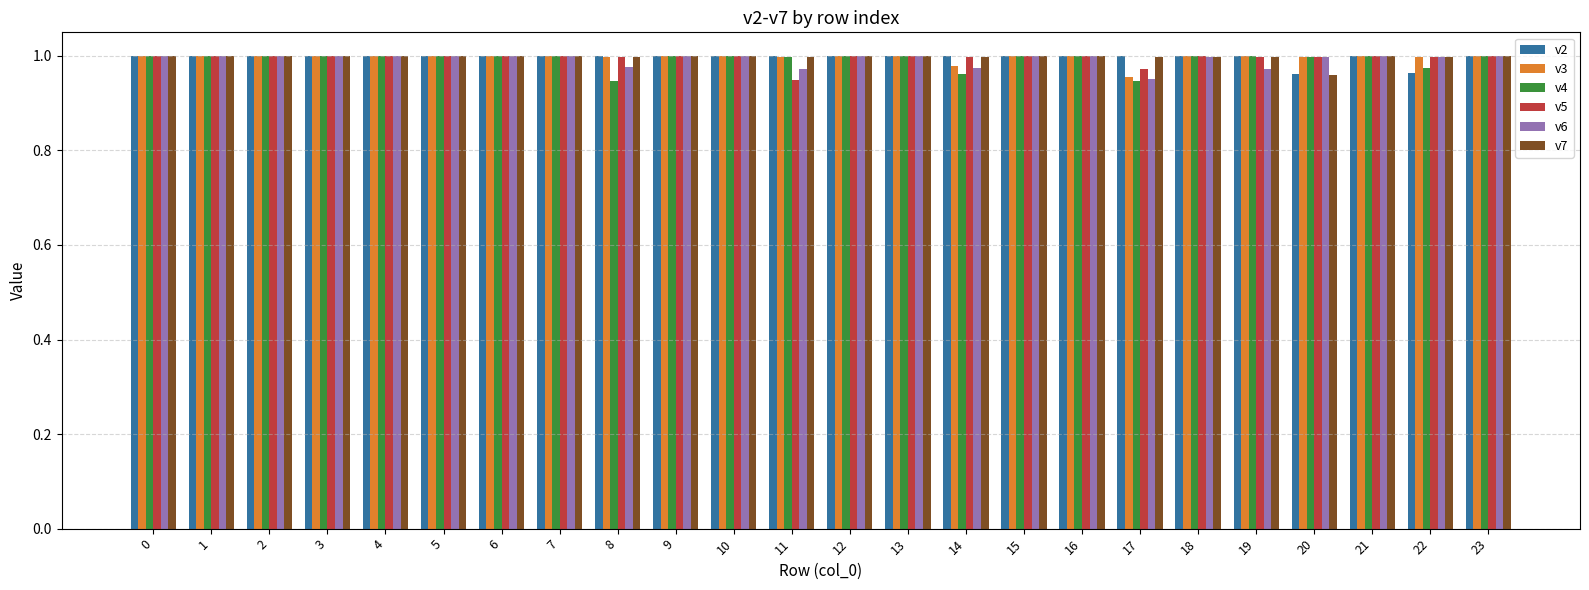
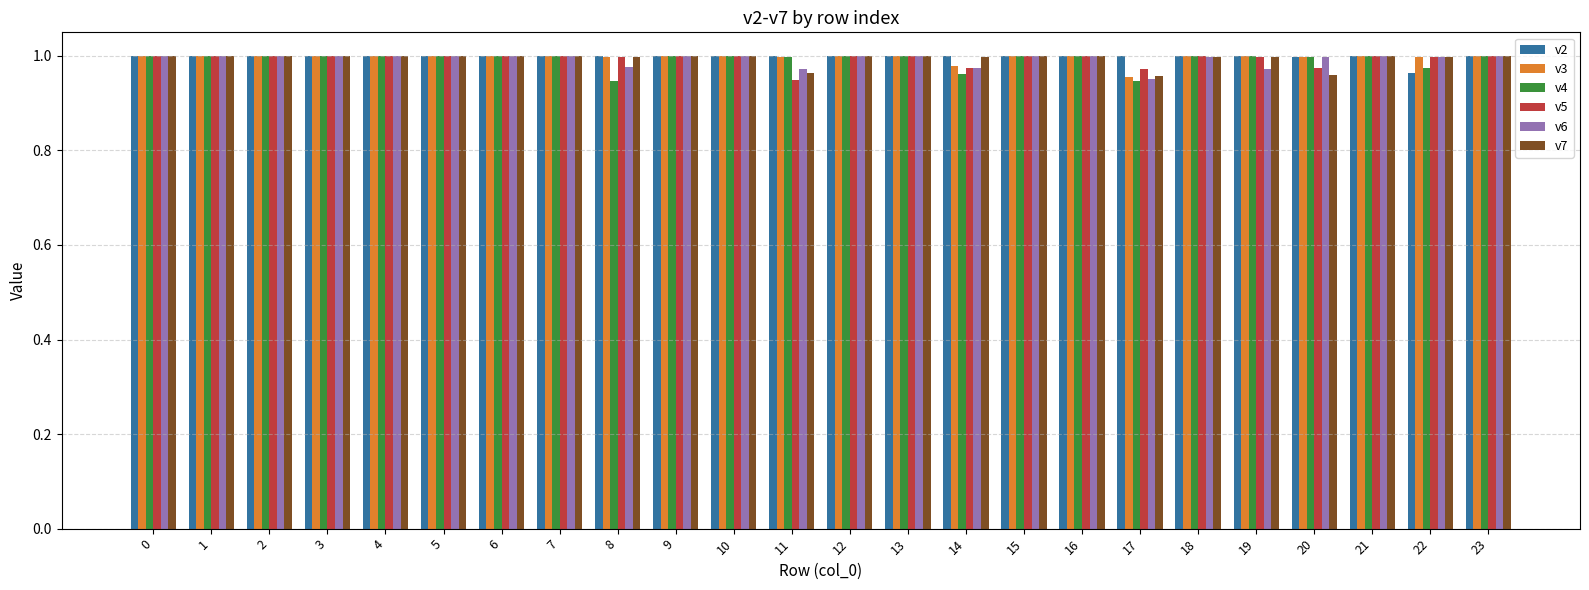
  {
    "v2": {
      "0": 1.00,
      "1": 1.00,
      "2": 1.00,
      "3": 1.00,
      "4": 1.00,
      "5": 1.00,
      "6": 1.00,
      "7": 1.00,
      "8": 1.00,
      "9": 1.00,
      "10": 1.00,
      "11": 1.00,
      "12": 1.00,
      "13": 1.00,
      "14": 1.00,
      "15": 1.00,
      "16": 1.00,
      "17": 1.00,
      "18": 1.00,
      "19": 1.00,
-     "20": 0.96,
+     "20": 1.00,
      "21": 1.00,
      "22": 0.96,
      "23": 1.00
    },
    "v3": {
      "0": 1.00,
      "1": 1.00,
      "2": 1.00,
      "3": 1.00,
      "4": 1.00,
      "5": 1.00,
      "6": 1.00,
      "7": 1.00,
      "8": 1.00,
      "9": 1.00,
      "10": 1.00,
      "11": 1.00,
      "12": 1.00,
      "13": 1.00,
      "14": 0.98,
      "15": 1.00,
      "16": 1.00,
      "17": 0.95,
      "18": 1.00,
      "19": 1.00,
      "20": 1.00,
      "21": 1.00,
      "22": 1.00,
      "23": 1.00
    },
    "v4": {
      "0": 1.00,
      "1": 1.00,
      "2": 1.00,
      "3": 1.00,
      "4": 1.00,
      "5": 1.00,
      "6": 1.00,
      "7": 1.00,
      "8": 0.95,
      "9": 1.00,
      "10": 1.00,
      "11": 1.00,
      "12": 1.00,
      "13": 1.00,
      "14": 0.96,
      "15": 1.00,
      "16": 1.00,
      "17": 0.95,
      "18": 1.00,
      "19": 1.00,
      "20": 1.00,
      "21": 1.00,
      "22": 0.97,
      "23": 1.00
    },
    "v5": {
      "0": 1.00,
      "1": 1.00,
      "2": 1.00,
      "3": 1.00,
      "4": 1.00,
      "5": 1.00,
      "6": 1.00,
      "7": 1.00,
      "8": 1.00,
      "9": 1.00,
      "10": 1.00,
      "11": 0.95,
      "12": 1.00,
      "13": 1.00,
-     "14": 1.00,
+     "14": 0.97,
      "15": 1.00,
      "16": 1.00,
      "17": 0.97,
      "18": 1.00,
      "19": 1.00,
-     "20": 1.00,
+     "20": 0.97,
      "21": 1.00,
      "22": 1.00,
      "23": 1.00
    },
    "v6": {
      "0": 1.00,
      "1": 1.00,
      "2": 1.00,
      "3": 1.00,
      "4": 1.00,
      "5": 1.00,
      "6": 1.00,
      "7": 1.00,
      "8": 0.98,
      "9": 1.00,
      "10": 1.00,
      "11": 0.97,
      "12": 1.00,
      "13": 1.00,
      "14": 0.97,
      "15": 1.00,
      "16": 1.00,
      "17": 0.95,
      "18": 1.00,
      "19": 0.97,
      "20": 1.00,
      "21": 1.00,
      "22": 1.00,
      "23": 1.00
    },
    "v7": {
      "0": 1.00,
      "1": 1.00,
      "2": 1.00,
      "3": 1.00,
      "4": 1.00,
      "5": 1.00,
      "6": 1.00,
      "7": 1.00,
      "8": 1.00,
      "9": 1.00,
      "10": 1.00,
-     "11": 1.00,
+     "11": 0.96,
      "12": 1.00,
      "13": 1.00,
      "14": 1.00,
      "15": 1.00,
      "16": 1.00,
-     "17": 1.00,
+     "17": 0.96,
      "18": 1.00,
      "19": 1.00,
      "20": 0.96,
      "21": 1.00,
      "22": 1.00,
      "23": 1.00
    }
  }
